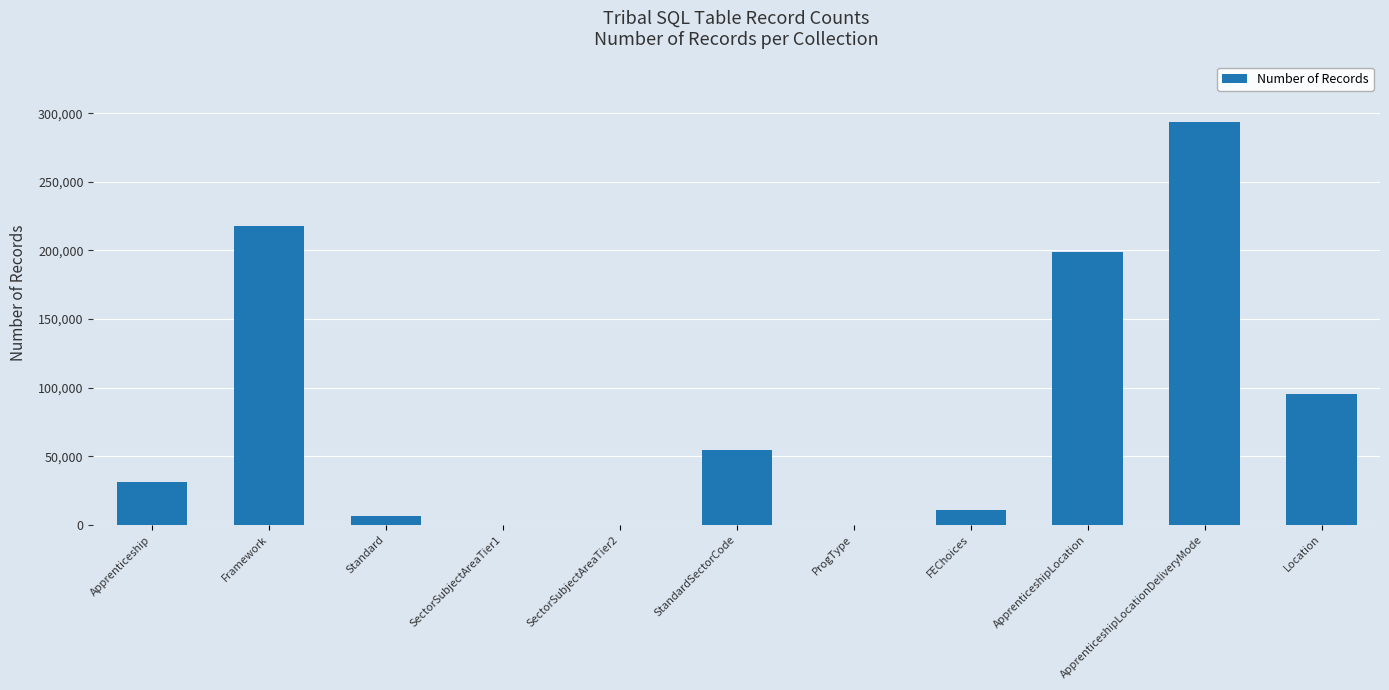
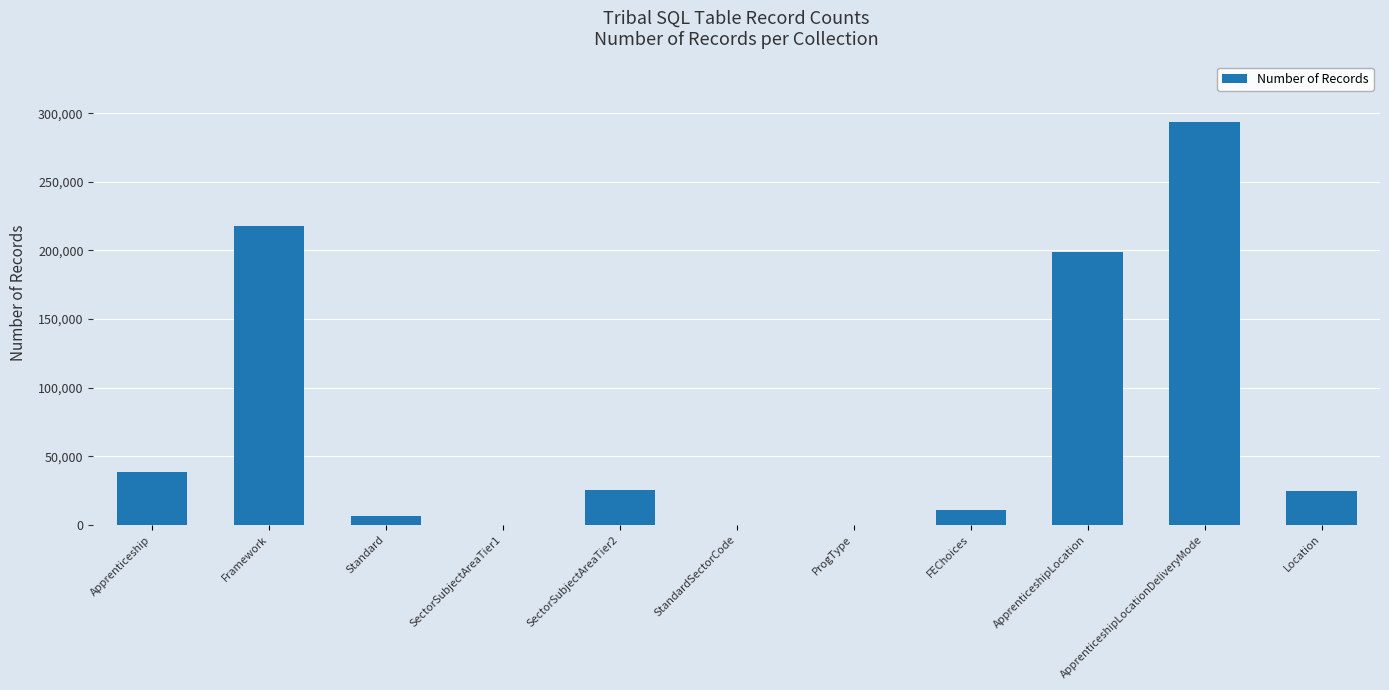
  {
-   "Apprenticeship": "31,000",
+   "Apprenticeship": "38,000",
    "Framework": "218,000",
    "Standard": "7,000",
-   "SectorSubjectAreaTier2": "0",
-   "StandardSectorCode": "54,000",
+   "SectorSubjectAreaTier2": "25,000",
+   "StandardSectorCode": "0",
    "FEChoices": "11,000",
    "ApprenticeshipLocation": "199,000",
    "ApprenticeshipLocationDeliveryMode": "294,000",
-   "Location": "95,000"
+   "Location": "25,000"
  }
